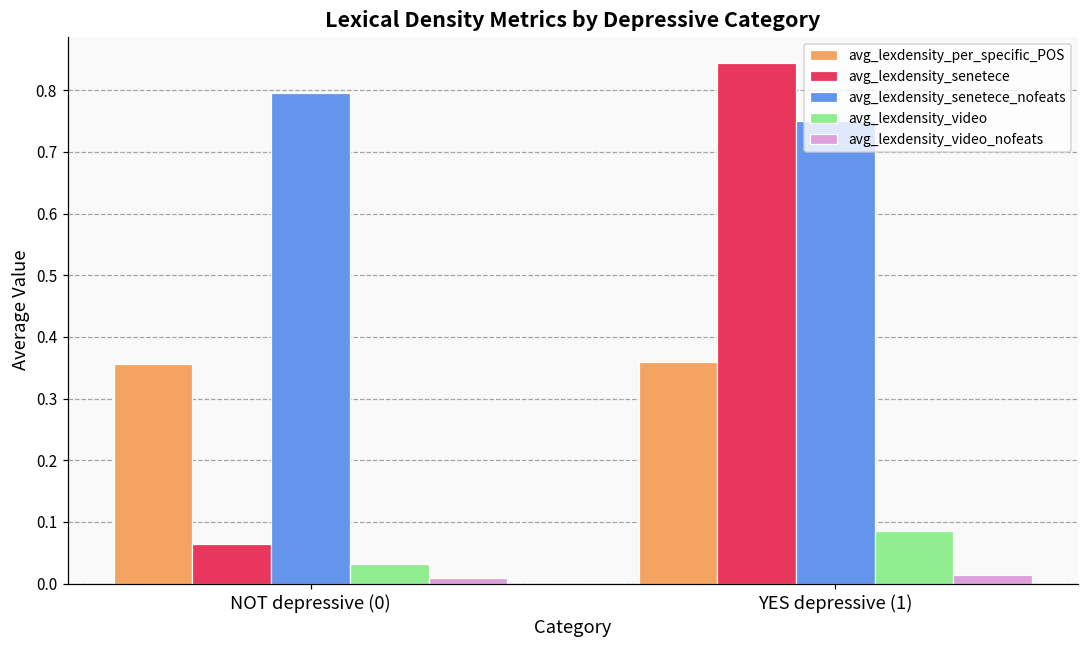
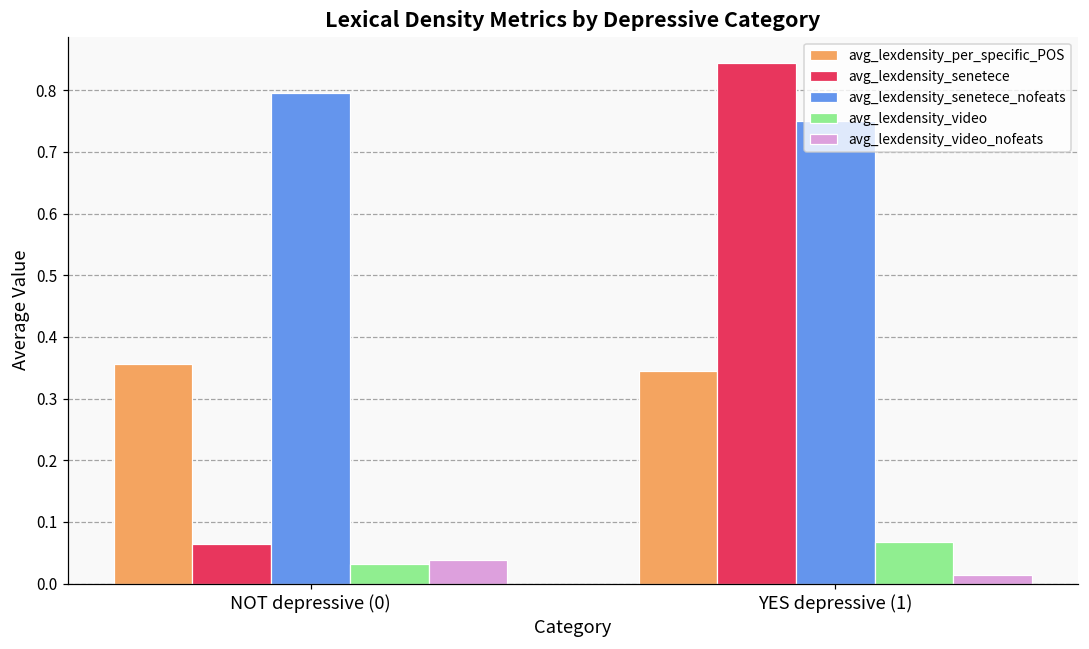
  {
    "avg_lexdensity_per_specific_POS": {
      "NOT depressive (0)": 0.36,
-     "YES depressive (1)": 0.36
+     "YES depressive (1)": 0.34
    },
    "avg_lexdensity_senetece": {
      "NOT depressive (0)": 0.06,
      "YES depressive (1)": 0.84
    },
    "avg_lexdensity_senetece_nofeats": {
      "NOT depressive (0)": 0.80
    },
    "avg_lexdensity_video": {
      "NOT depressive (0)": 0.03,
-     "YES depressive (1)": 0.08
+     "YES depressive (1)": 0.07
    },
    "avg_lexdensity_video_nofeats": {
-     "NOT depressive (0)": 0.01,
+     "NOT depressive (0)": 0.04,
      "YES depressive (1)": 0.01
    }
  }
